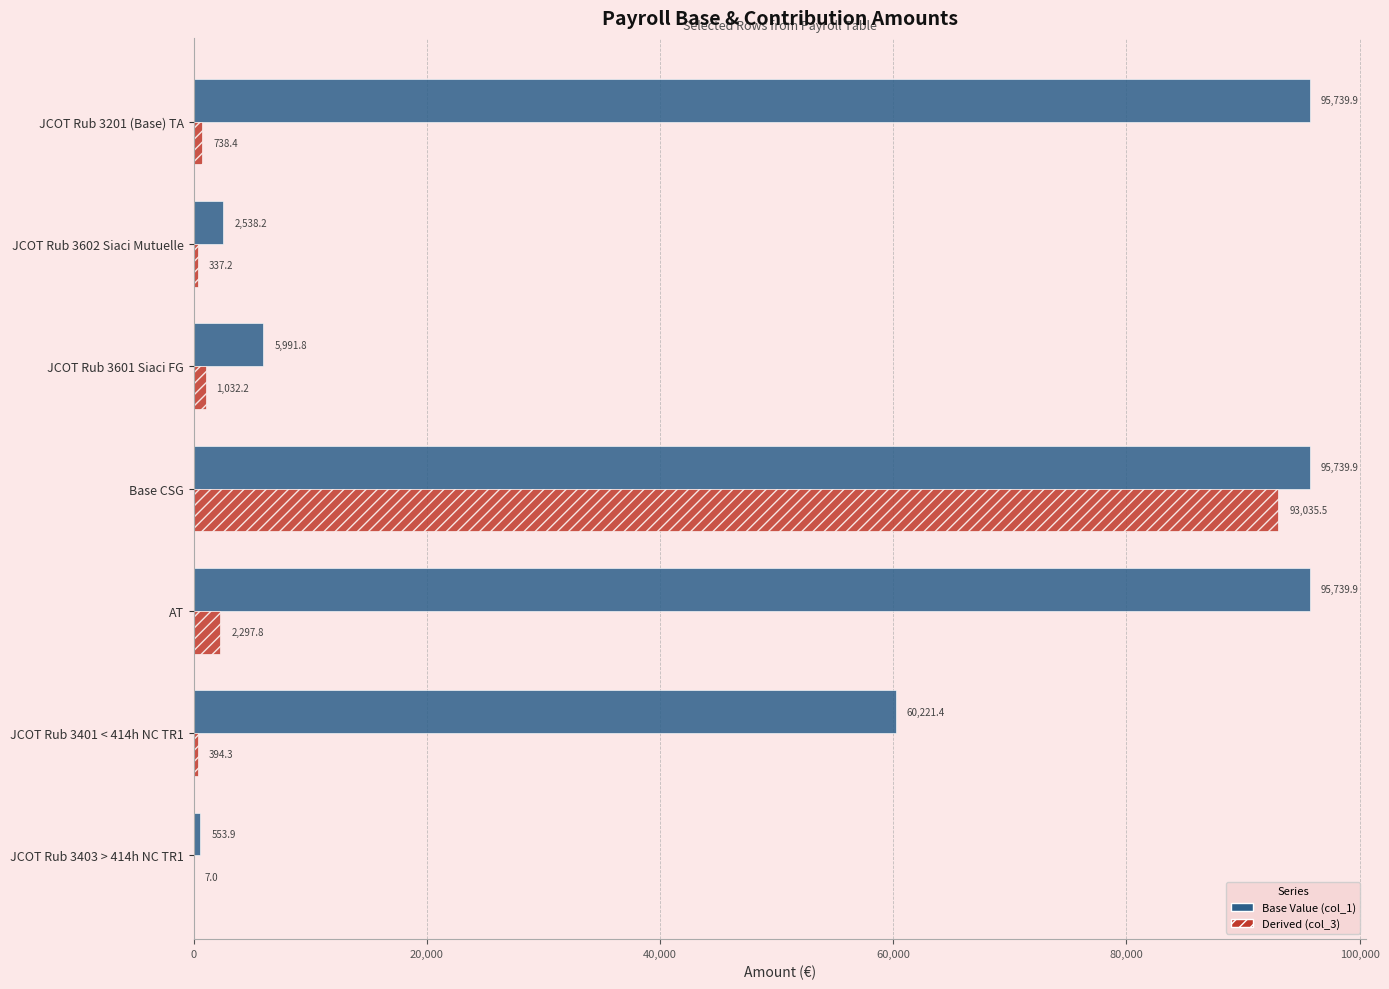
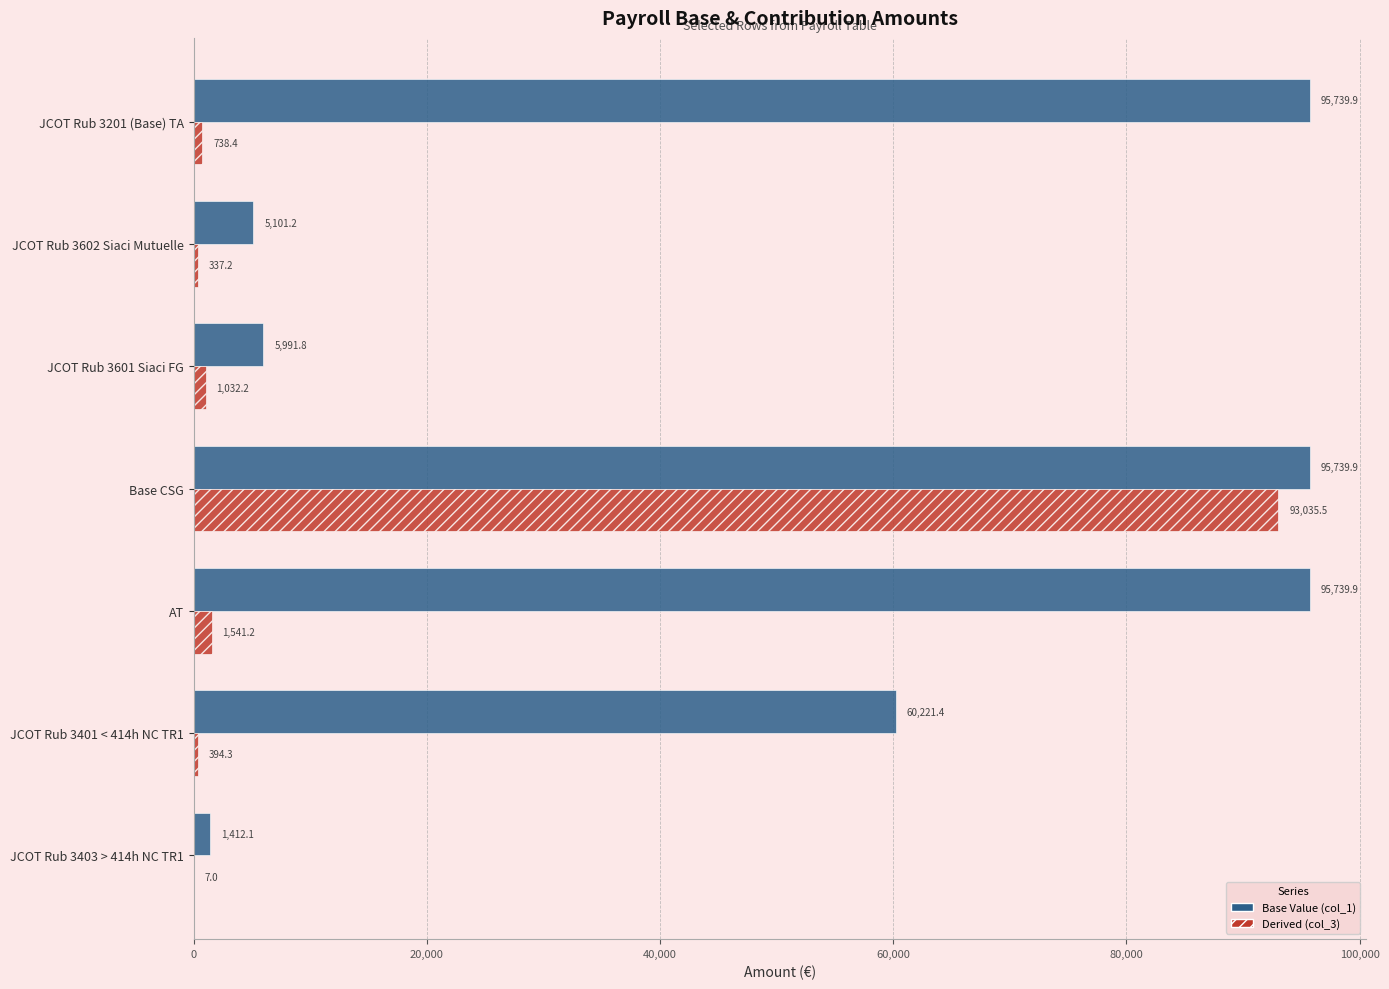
  {
    "Base Value (col_1)": {
      "JCOT Rub 3201 (Base) TA": "95,739.9",
-     "JCOT Rub 3602 Siaci Mutuelle": "2,538.2",
+     "JCOT Rub 3602 Siaci Mutuelle": "5,101.2",
      "JCOT Rub 3601 Siaci FG": "5,991.8",
      "Base CSG": "95,739.9",
      "AT": "95,739.9",
      "JCOT Rub 3401 < 414h NC TR1": "60,221.4",
-     "JCOT Rub 3403 > 414h NC TR1": "553.9"
+     "JCOT Rub 3403 > 414h NC TR1": "1,412.1"
    },
    "Derived (col_3)": {
      "JCOT Rub 3201 (Base) TA": "738.4",
      "JCOT Rub 3602 Siaci Mutuelle": "337.2",
      "JCOT Rub 3601 Siaci FG": "1,032.2",
      "Base CSG": "93,035.5",
-     "AT": "2,297.8",
+     "AT": "1,541.2",
      "JCOT Rub 3401 < 414h NC TR1": "394.3",
      "JCOT Rub 3403 > 414h NC TR1": "7.0"
    }
  }
